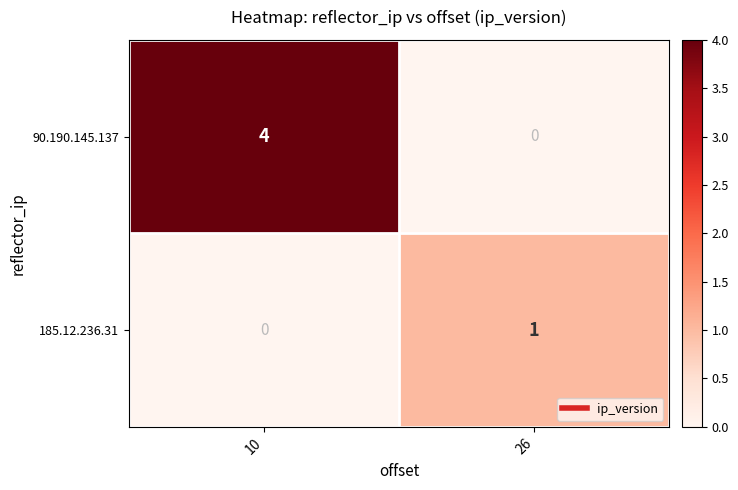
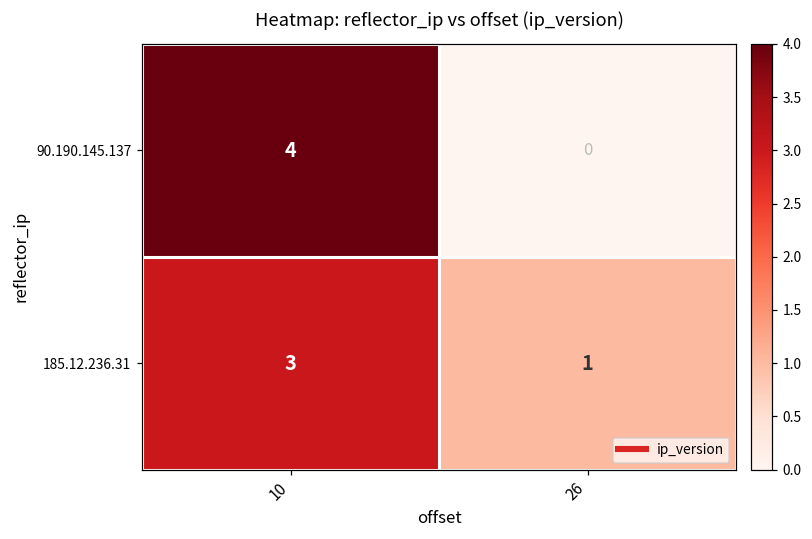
  {
    "90.190.145.137": {
      "10": 4,
      "26": 0
    },
    "185.12.236.31": {
-     "10": 0,
+     "10": 3,
      "26": 1
    }
  }
